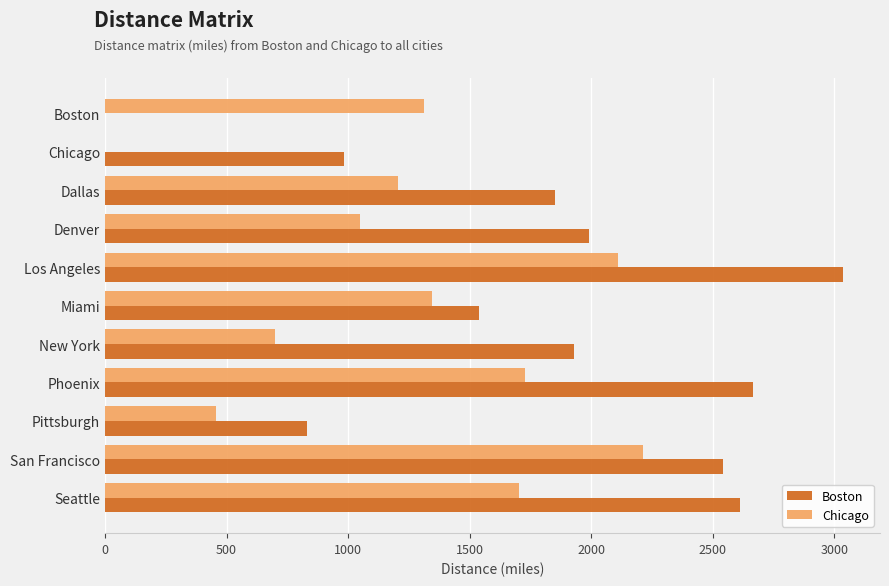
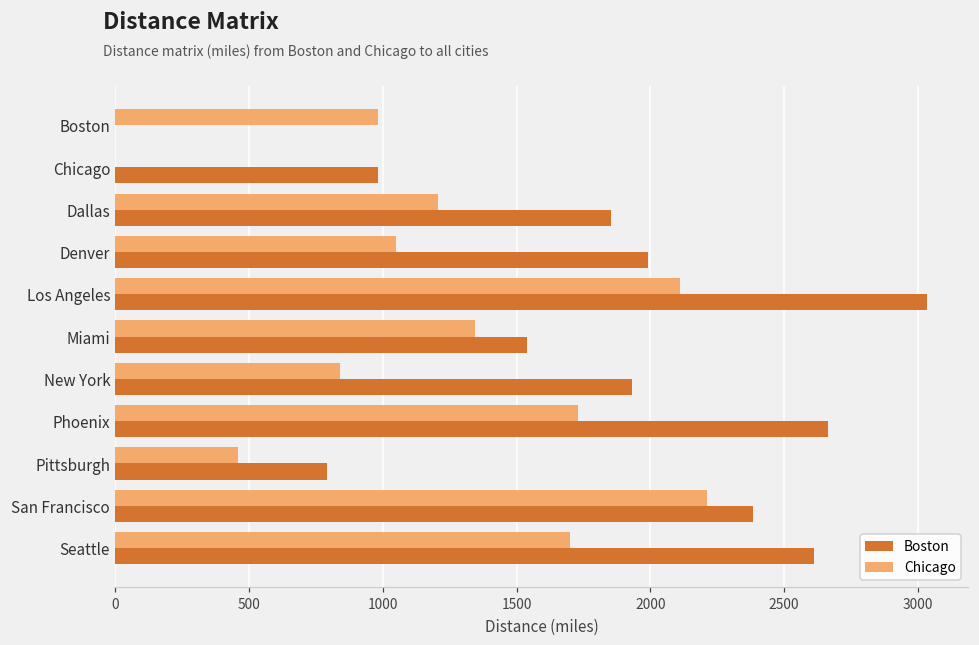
  {
    "Boston": {
      "Boston": 0,
      "Chicago": 980,
      "Dallas": 1850,
      "Denver": 1990,
      "Los Angeles": 3040,
      "Miami": 1540,
      "New York": 1930,
      "Phoenix": 2660,
-     "Pittsburgh": 830,
-     "San Francisco": 2540,
+     "Pittsburgh": 790,
+     "San Francisco": 2390,
      "Seattle": 2610
    },
    "Chicago": {
-     "Boston": 1310,
+     "Boston": 980,
      "Chicago": 0,
      "Dallas": 1210,
      "Denver": 1050,
      "Los Angeles": 2110,
      "Miami": 1350,
-     "New York": 700,
+     "New York": 840,
      "Phoenix": 1730,
      "Pittsburgh": 460,
      "San Francisco": 2210,
      "Seattle": 1700
    }
  }
